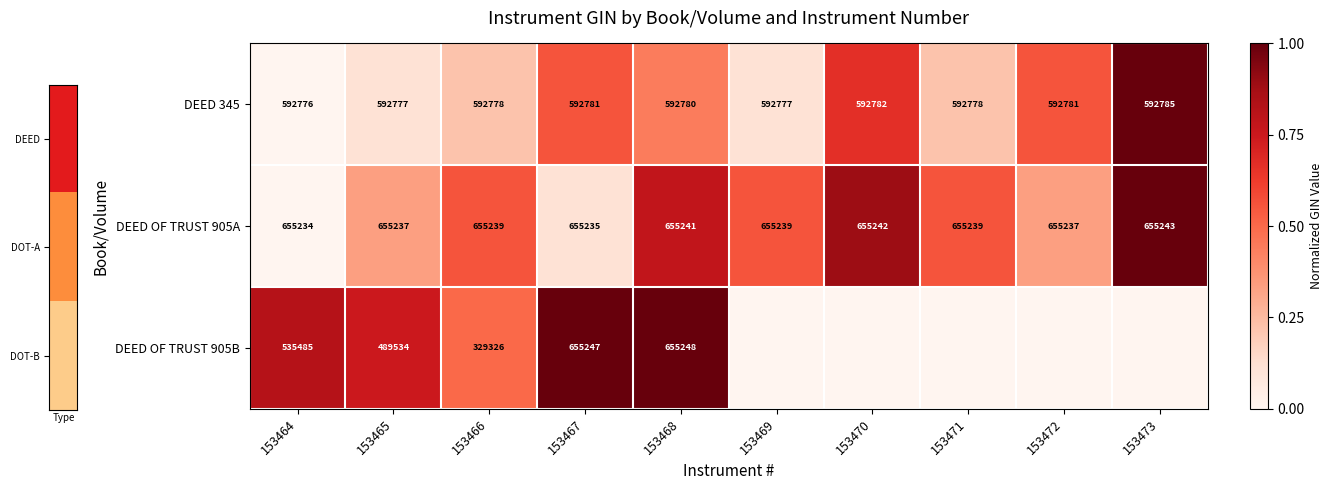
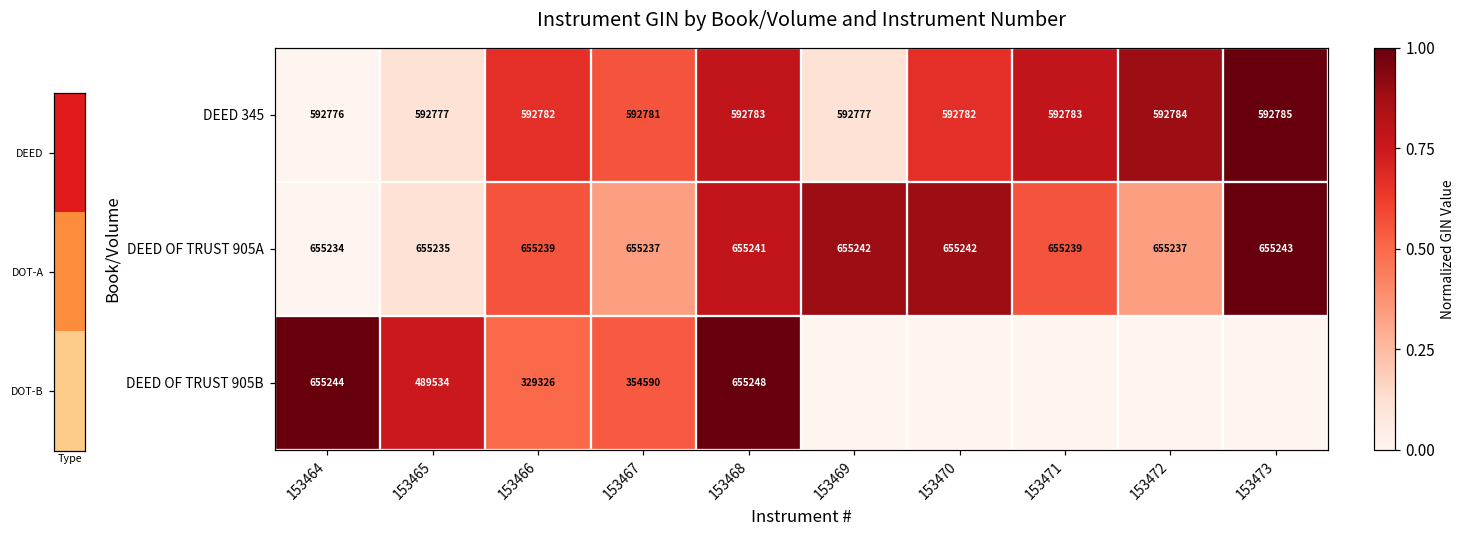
  {
    "Instrument GIN by Book/Volume and Instrument Number": {
      "DEED 345": {
        "153464": 592776,
        "153465": 592777,
-       "153466": 592778,
+       "153466": 592782,
        "153467": 592781,
-       "153468": 592780,
+       "153468": 592783,
        "153469": 592777,
        "153470": 592782,
-       "153471": 592778,
-       "153472": 592781,
+       "153471": 592783,
+       "153472": 592784,
        "153473": 592785
      },
      "DEED OF TRUST 905A": {
        "153464": 655234,
-       "153465": 655237,
+       "153465": 655235,
        "153466": 655239,
-       "153467": 655235,
+       "153467": 655237,
        "153468": 655241,
-       "153469": 655239,
+       "153469": 655242,
        "153470": 655242,
        "153471": 655239,
        "153472": 655237,
        "153473": 655243
      },
      "DEED OF TRUST 905B": {
-       "153464": 535485,
+       "153464": 655244,
        "153465": 489534,
        "153466": 329326,
-       "153467": 655247,
+       "153467": 354590,
        "153468": 655248
      }
    }
  }
